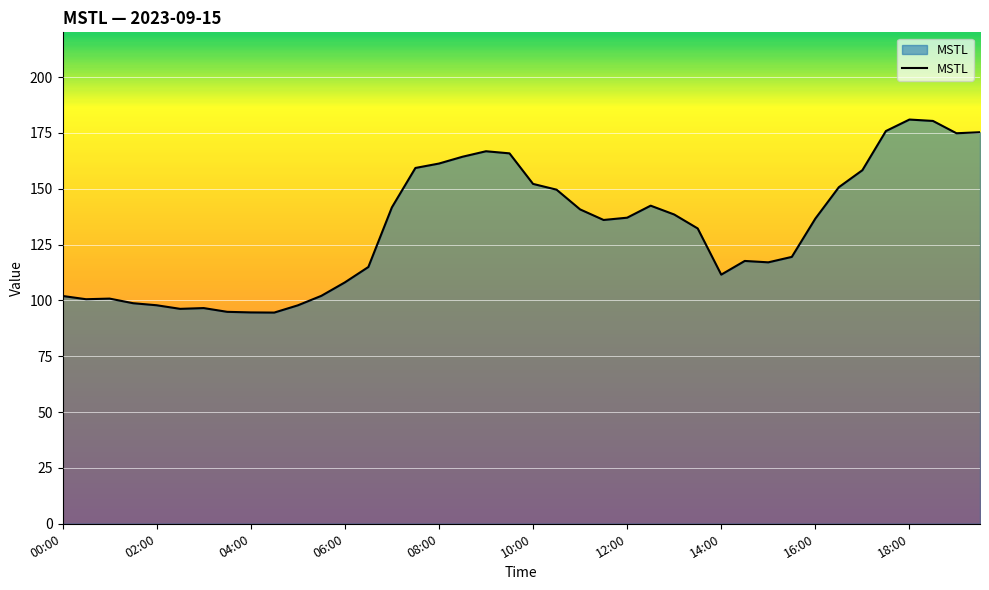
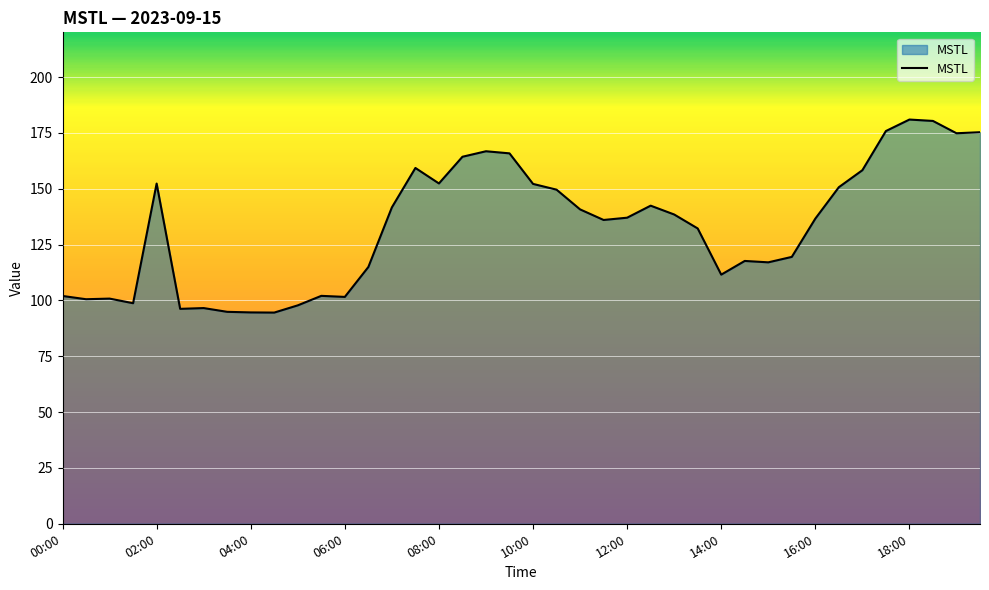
  {
    "00:00": 102,
-   "02:00": 98,
+   "02:00": 152,
    "04:00": 95,
-   "06:00": 108,
-   "08:00": 161,
+   "06:00": 102,
+   "08:00": 152,
    "10:00": 152,
    "12:00": 137,
    "14:00": 112,
    "16:00": 137,
    "18:00": 181
  }
